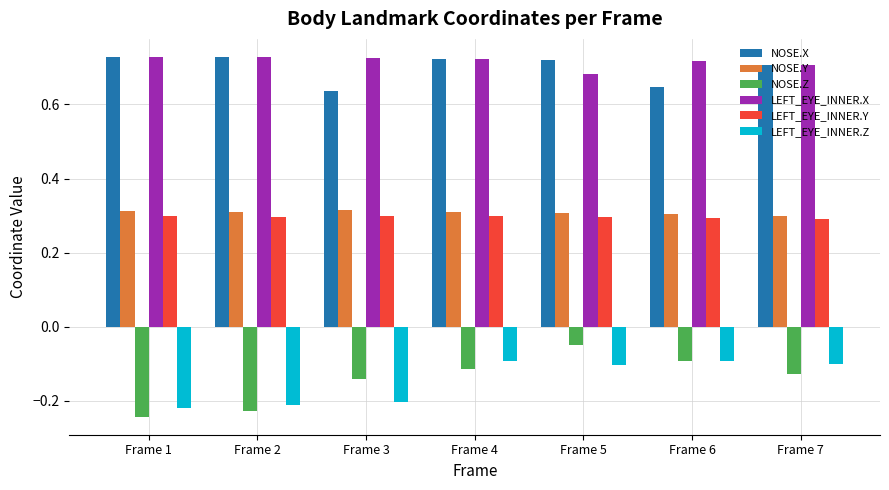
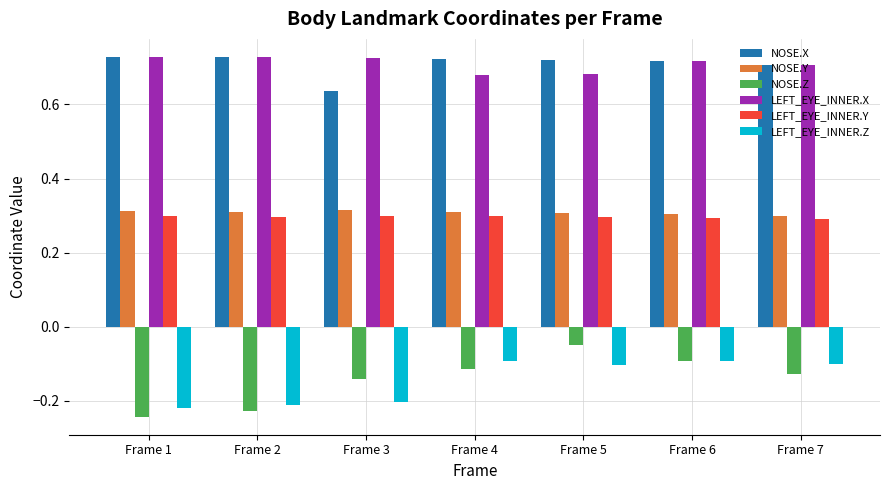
  {
    "NOSE.X": {
      "Frame 1": 0.73,
      "Frame 2": 0.73,
      "Frame 3": 0.64,
      "Frame 4": 0.72,
      "Frame 5": 0.72,
-     "Frame 6": 0.65,
+     "Frame 6": 0.72,
      "Frame 7": 0.71
    },
    "NOSE.Z": {
      "Frame 1": -0.24,
      "Frame 2": -0.23,
      "Frame 3": -0.14,
      "Frame 4": -0.11,
      "Frame 5": -0.05,
      "Frame 6": -0.09,
      "Frame 7": -0.13
    },
    "LEFT_EYE_INNER.X": {
      "Frame 1": 0.73,
      "Frame 2": 0.73,
      "Frame 3": 0.73,
-     "Frame 4": 0.72,
+     "Frame 4": 0.68,
      "Frame 5": 0.68,
      "Frame 6": 0.72,
      "Frame 7": 0.71
    },
    "LEFT_EYE_INNER.Z": {
      "Frame 1": -0.22,
      "Frame 2": -0.21,
      "Frame 3": -0.20,
      "Frame 4": -0.09,
      "Frame 5": -0.10,
      "Frame 6": -0.09,
      "Frame 7": -0.10
    }
  }
